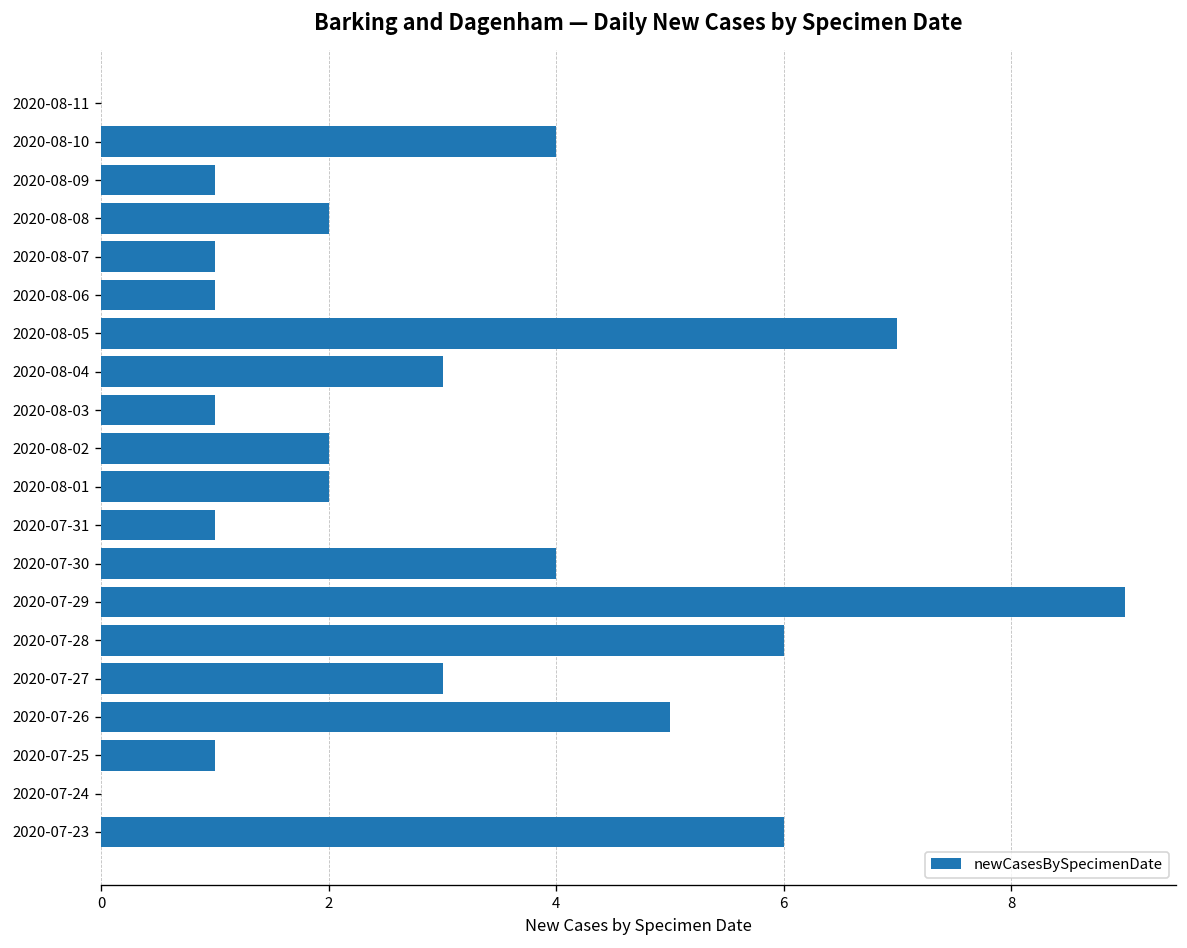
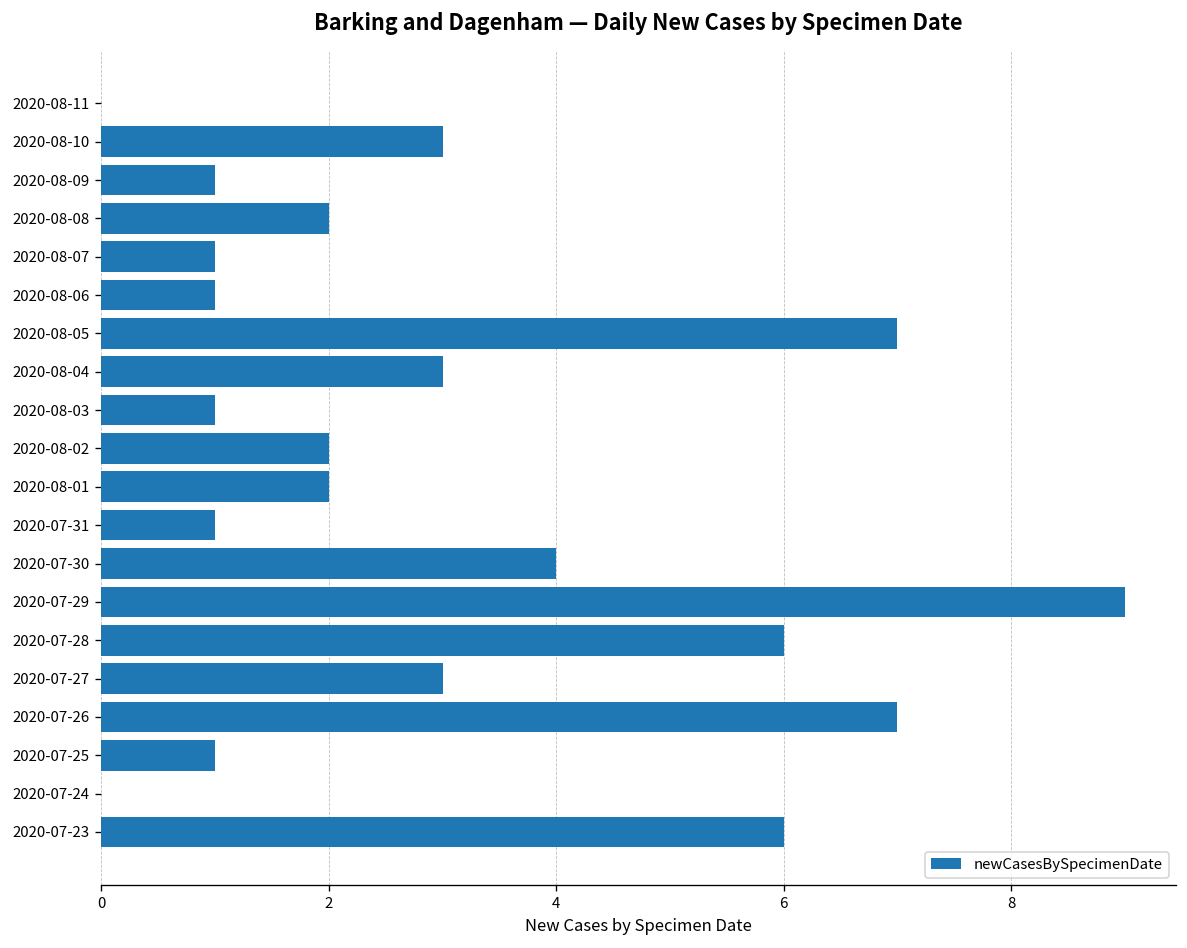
  {
    "2020-08-11": 0,
-   "2020-08-10": 4,
+   "2020-08-10": 3,
    "2020-08-09": 1,
    "2020-08-08": 2,
    "2020-08-07": 1,
    "2020-08-06": 1,
    "2020-08-05": 7,
    "2020-08-04": 3,
    "2020-08-03": 1,
    "2020-08-02": 2,
    "2020-08-01": 2,
    "2020-07-31": 1,
    "2020-07-30": 4,
    "2020-07-29": 9,
    "2020-07-28": 6,
    "2020-07-27": 3,
-   "2020-07-26": 5,
+   "2020-07-26": 7,
    "2020-07-25": 1,
    "2020-07-24": 0,
    "2020-07-23": 6
  }
